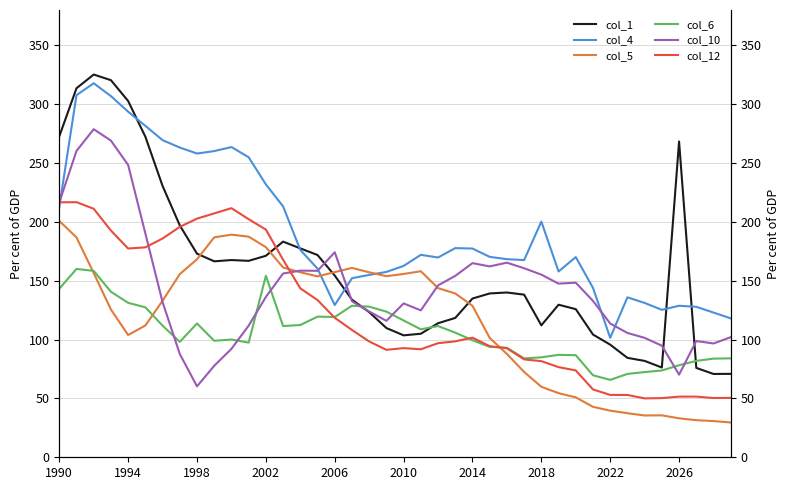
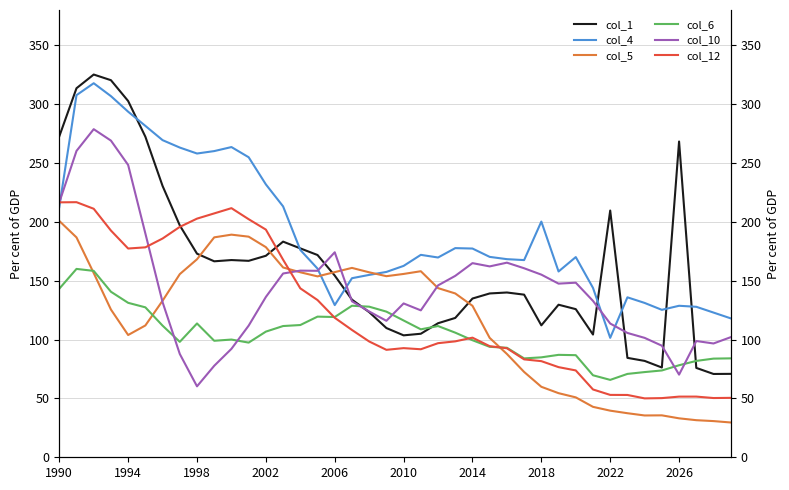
  {
    "col_1": {
      "1990": 273,
      "1994": 303,
      "1998": 173,
      "2002": 171,
      "2006": 154,
      "2010": 104,
      "2014": 135,
      "2018": 112,
-     "2022": 96,
+     "2022": 210,
      "2026": 268
    },
    "col_4": {
      "1990": 213,
      "1994": 294,
      "1998": 258,
      "2002": 232,
      "2006": 129,
      "2010": 163,
      "2014": 177,
      "2018": 200,
      "2022": 101,
      "2026": 129
    },
    "col_6": {
      "1990": 143,
      "1994": 131,
      "1998": 114,
-     "2002": 154,
+     "2002": 107,
      "2010": 116,
      "2018": 85,
      "2022": 66,
      "2026": 78
    },
    "col_10": {
      "1994": 248,
      "1998": 60,
      "2002": 136,
      "2006": 174,
      "2010": 131,
      "2014": 165,
      "2018": 155,
      "2022": 114,
      "2026": 70
    }
  }
